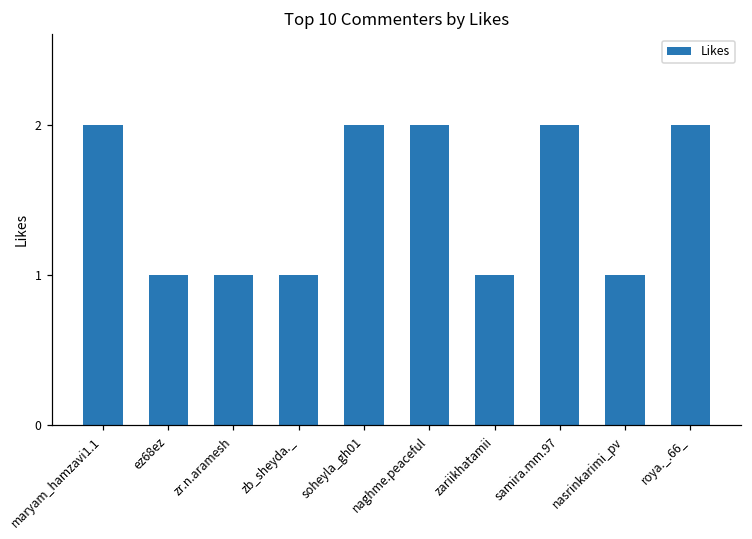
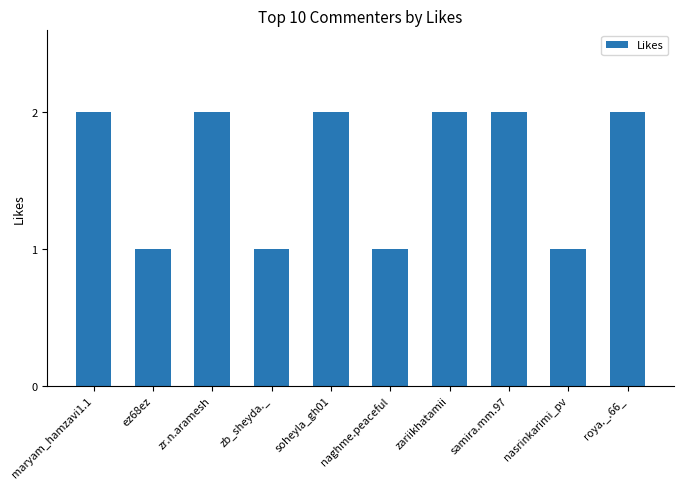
  {
    "maryam_hamzavi1.1": 2,
    "ez68ez": 1,
-   "zr.n.aramesh": 1,
+   "zr.n.aramesh": 2,
    "zb_sheyda._": 1,
    "soheyla_gh01": 2,
-   "naghme.peaceful": 2,
-   "zariikhatamii": 1,
+   "naghme.peaceful": 1,
+   "zariikhatamii": 2,
    "samira.mm.97": 2,
    "nasrinkarimi_pv": 1,
    "roya._.66_": 2
  }
